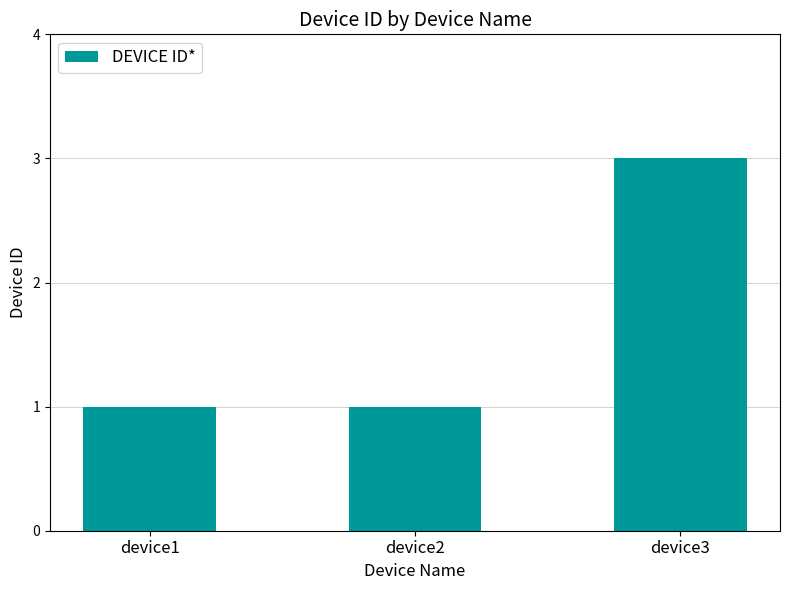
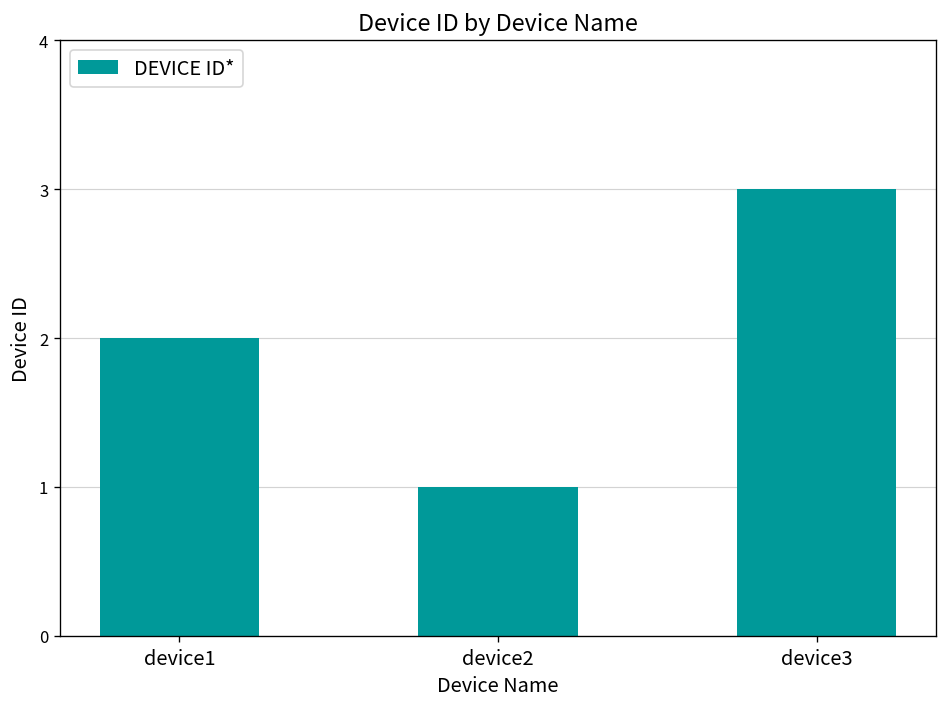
  {
-   "device1": 1,
+   "device1": 2,
    "device2": 1,
    "device3": 3
  }
